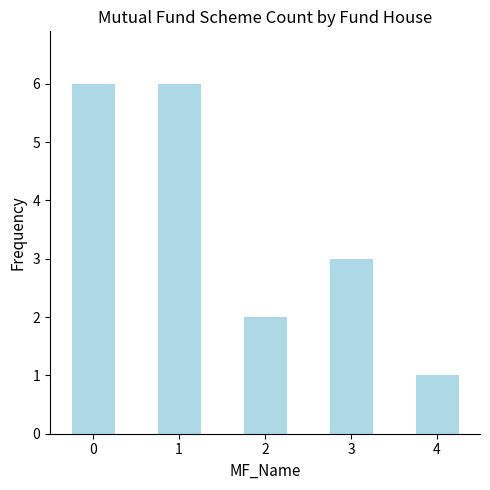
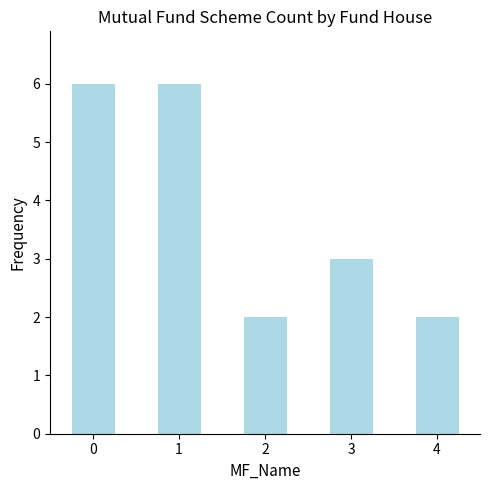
  {
    "0": 6,
    "1": 6,
    "2": 2,
    "3": 3,
-   "4": 1
+   "4": 2
  }
